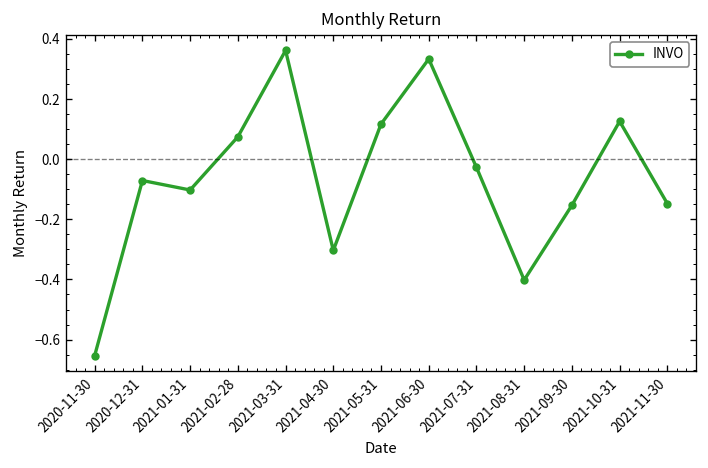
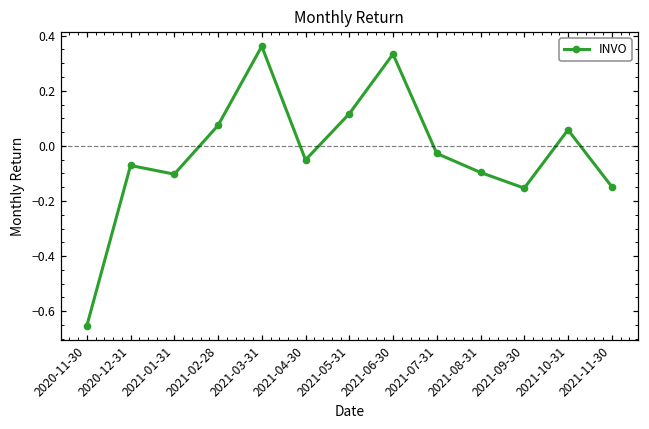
  {
    "2020-11-30": -0.65,
    "2020-12-31": -0.07,
    "2021-01-31": -0.10,
    "2021-02-28": 0.07,
    "2021-03-31": 0.36,
-   "2021-04-30": -0.30,
+   "2021-04-30": -0.05,
    "2021-05-31": 0.12,
    "2021-06-30": 0.33,
    "2021-07-31": -0.03,
-   "2021-08-31": -0.40,
+   "2021-08-31": -0.10,
    "2021-09-30": -0.15,
-   "2021-10-31": 0.13,
+   "2021-10-31": 0.06,
    "2021-11-30": -0.15
  }
